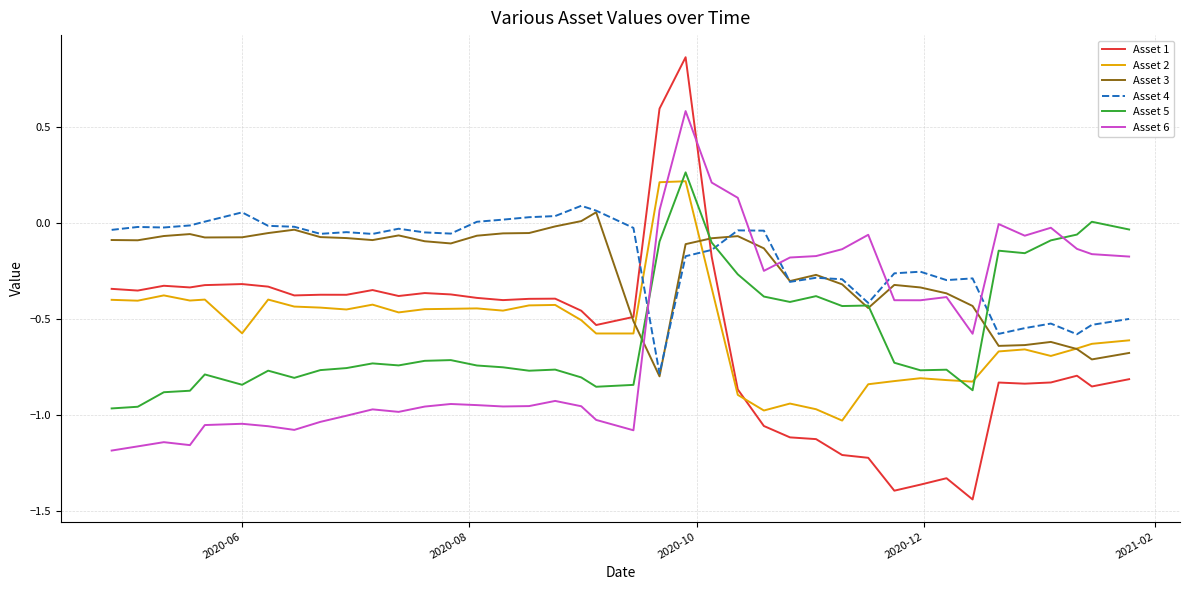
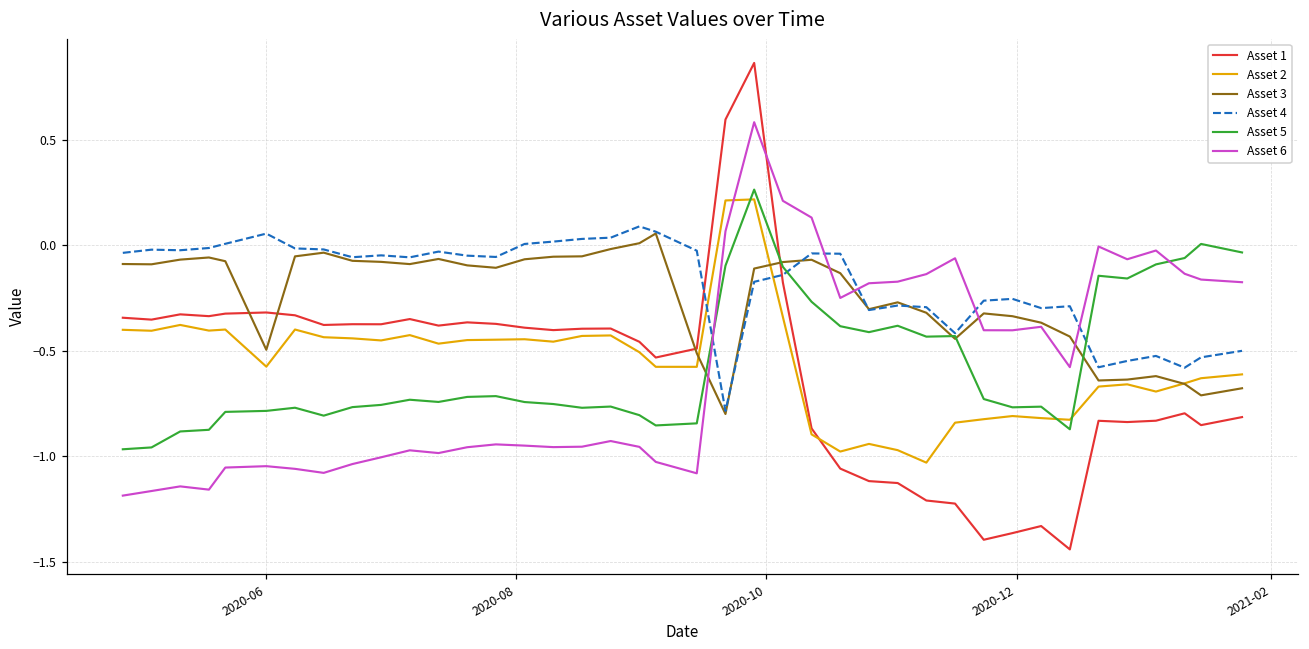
  {
    "Asset 1": {
      "2020-06": -0.32
    },
    "Asset 2": {
      "2020-06": -0.58
    },
    "Asset 3": {
-     "2020-06": -0.08
+     "2020-06": -0.50
    },
    "Asset 4": {
      "2020-06": 0.05
    },
    "Asset 5": {
-     "2020-06": -0.84
+     "2020-06": -0.79
    },
    "Asset 6": {
      "2020-06": -1.05
    }
  }
